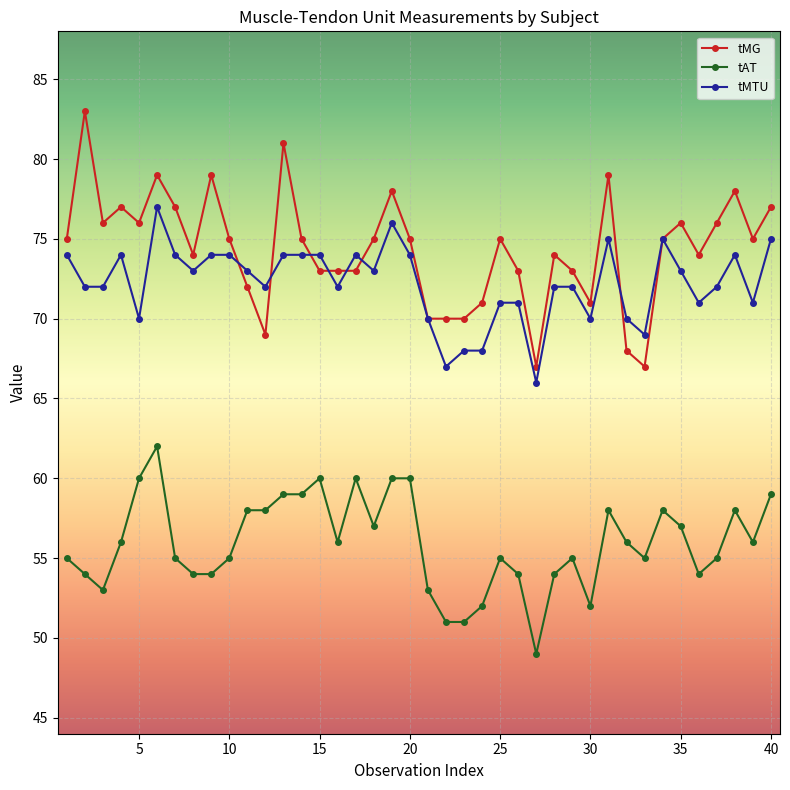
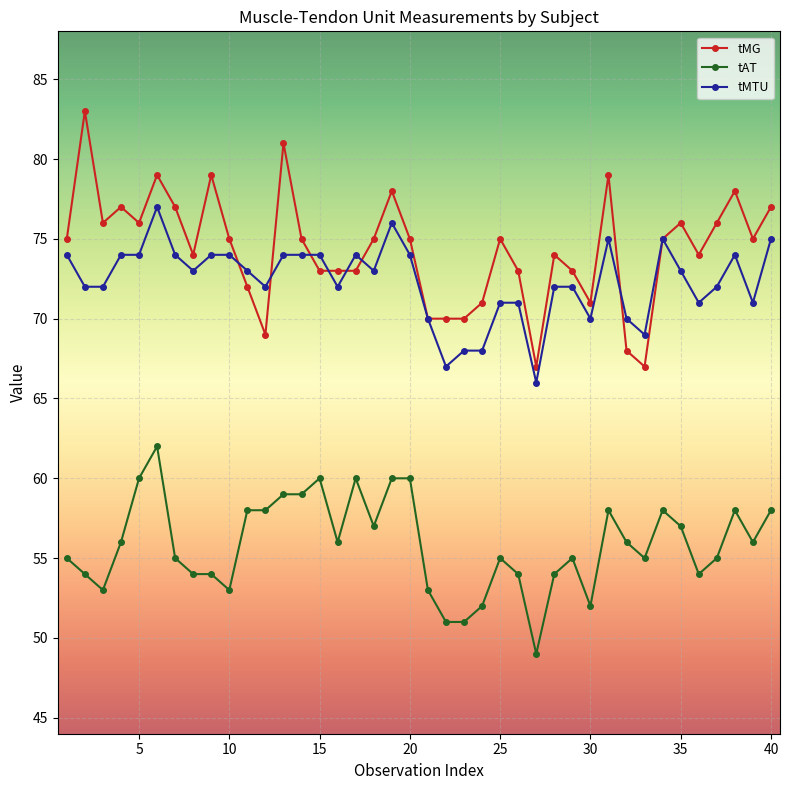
  {
    "tMG": {
      "5": 76,
      "10": 75,
      "15": 73,
      "20": 75,
      "25": 75,
      "30": 71,
      "35": 76,
      "40": 77
    },
    "tAT": {
      "5": 60,
-     "10": 55,
+     "10": 53,
      "15": 60,
      "20": 60,
      "25": 55,
      "30": 52,
      "35": 57,
-     "40": 59
+     "40": 58
    },
    "tMTU": {
-     "5": 70,
+     "5": 74,
      "10": 74,
      "15": 74,
      "20": 74,
      "25": 71,
      "30": 70,
      "35": 73,
      "40": 75
    }
  }
